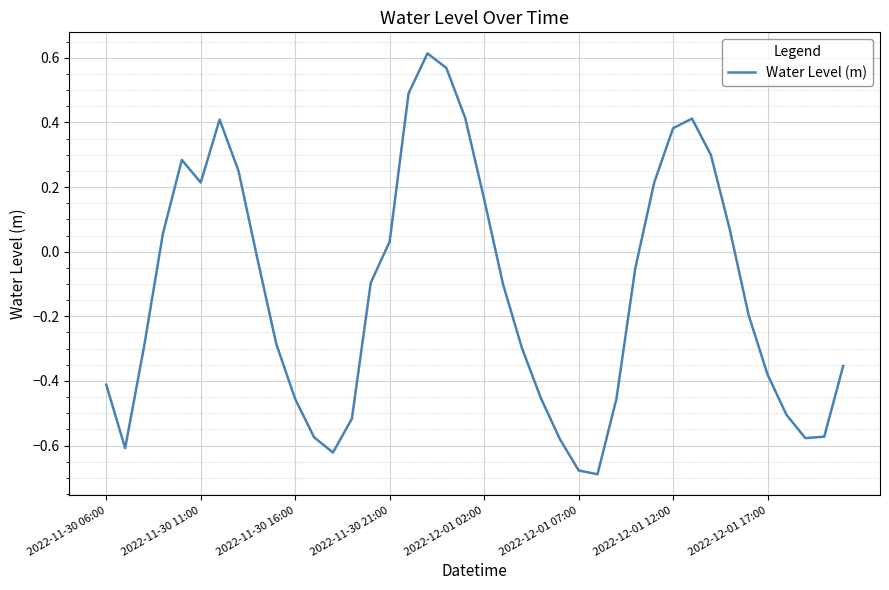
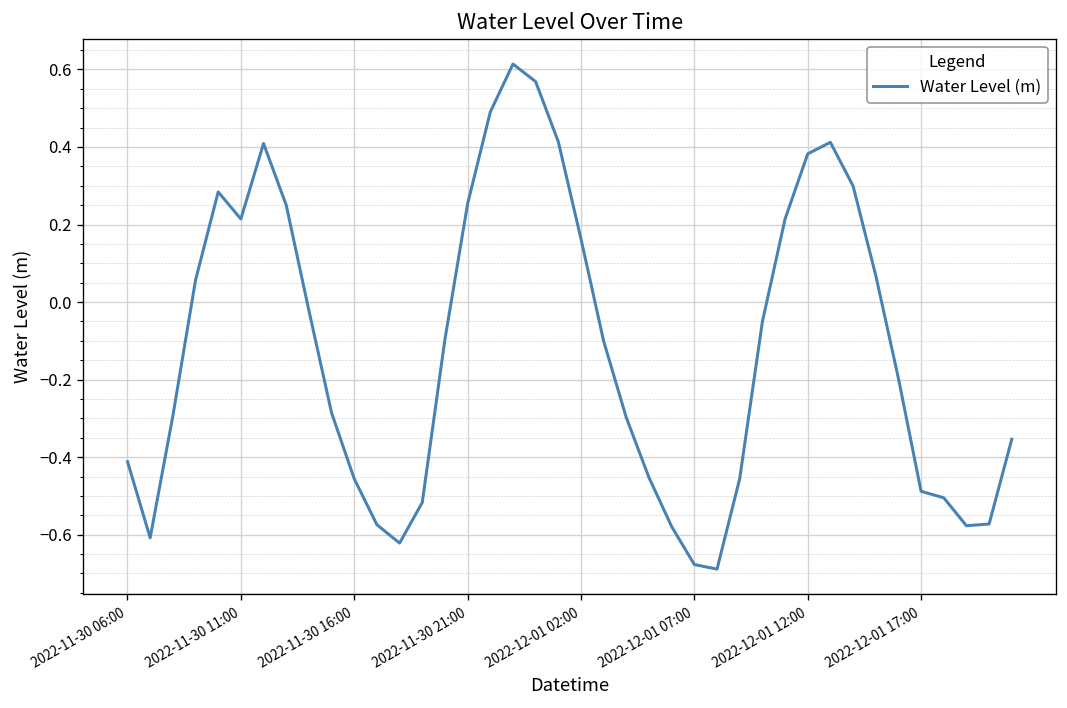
  {
    "2022-11-30 06:00": -0.41,
    "2022-11-30 11:00": 0.21,
    "2022-11-30 16:00": -0.46,
-   "2022-11-30 21:00": 0.03,
+   "2022-11-30 21:00": 0.25,
    "2022-12-01 02:00": 0.16,
    "2022-12-01 07:00": -0.68,
    "2022-12-01 12:00": 0.38,
-   "2022-12-01 17:00": -0.38
+   "2022-12-01 17:00": -0.49
  }
